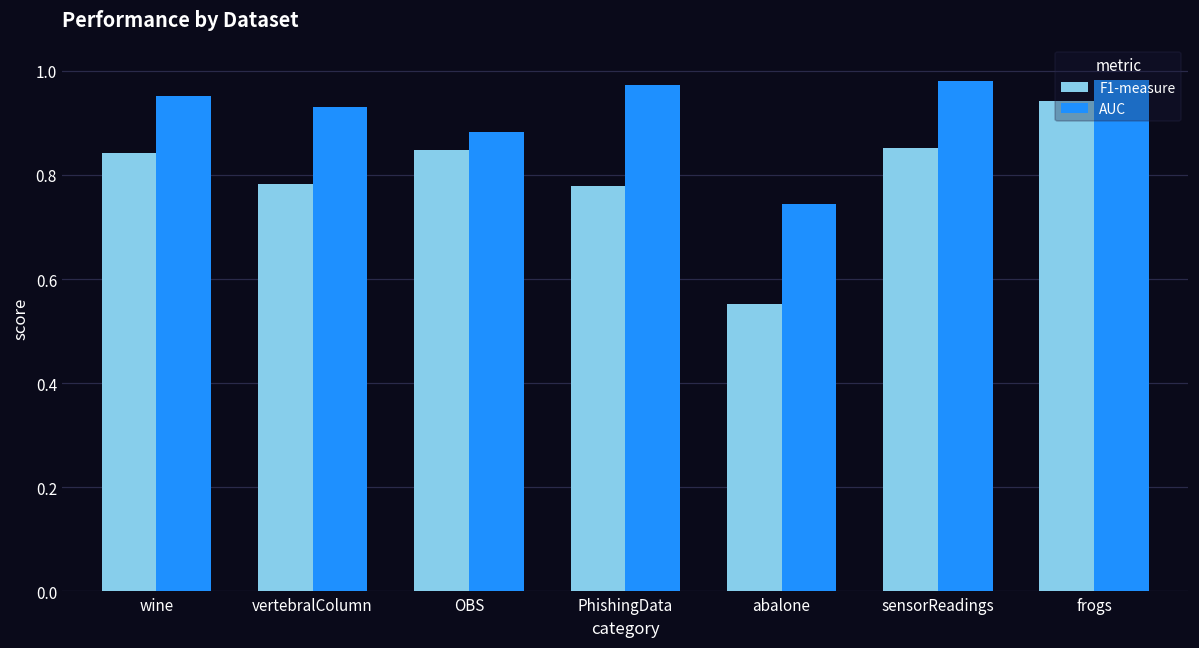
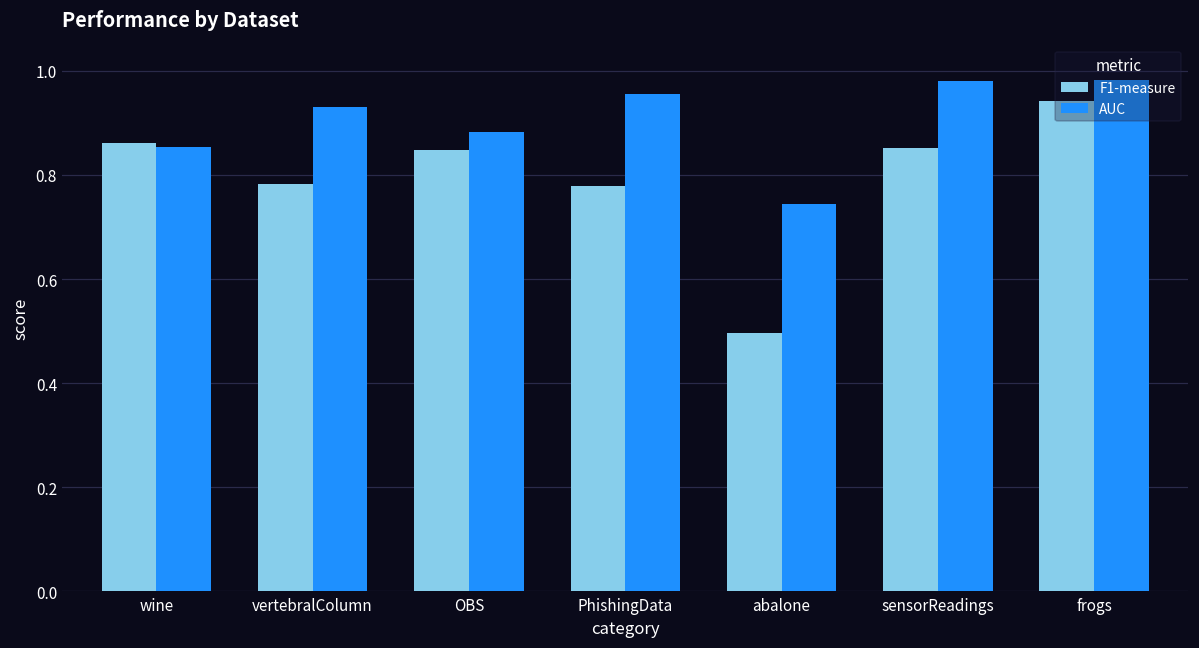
  {
    "F1-measure": {
-     "wine": 0.84,
+     "wine": 0.86,
      "vertebralColumn": 0.78,
      "OBS": 0.85,
      "PhishingData": 0.78,
-     "abalone": 0.55,
+     "abalone": 0.50,
      "sensorReadings": 0.85
    },
    "AUC": {
-     "wine": 0.95,
+     "wine": 0.85,
      "vertebralColumn": 0.93,
      "OBS": 0.88,
-     "PhishingData": 0.97,
+     "PhishingData": 0.96,
      "abalone": 0.74,
      "sensorReadings": 0.98
    }
  }
